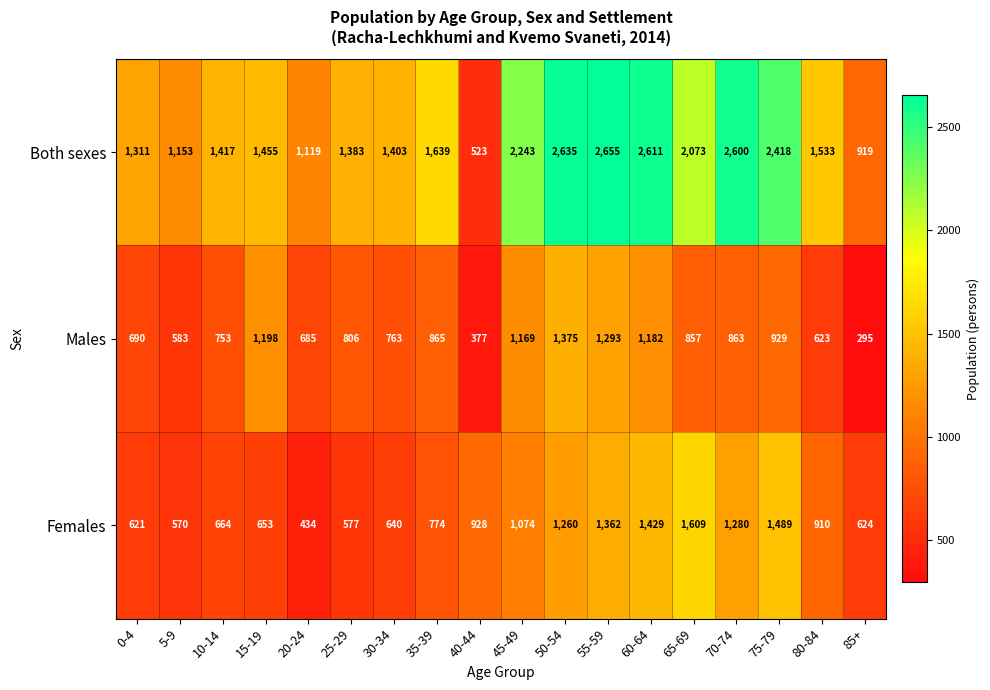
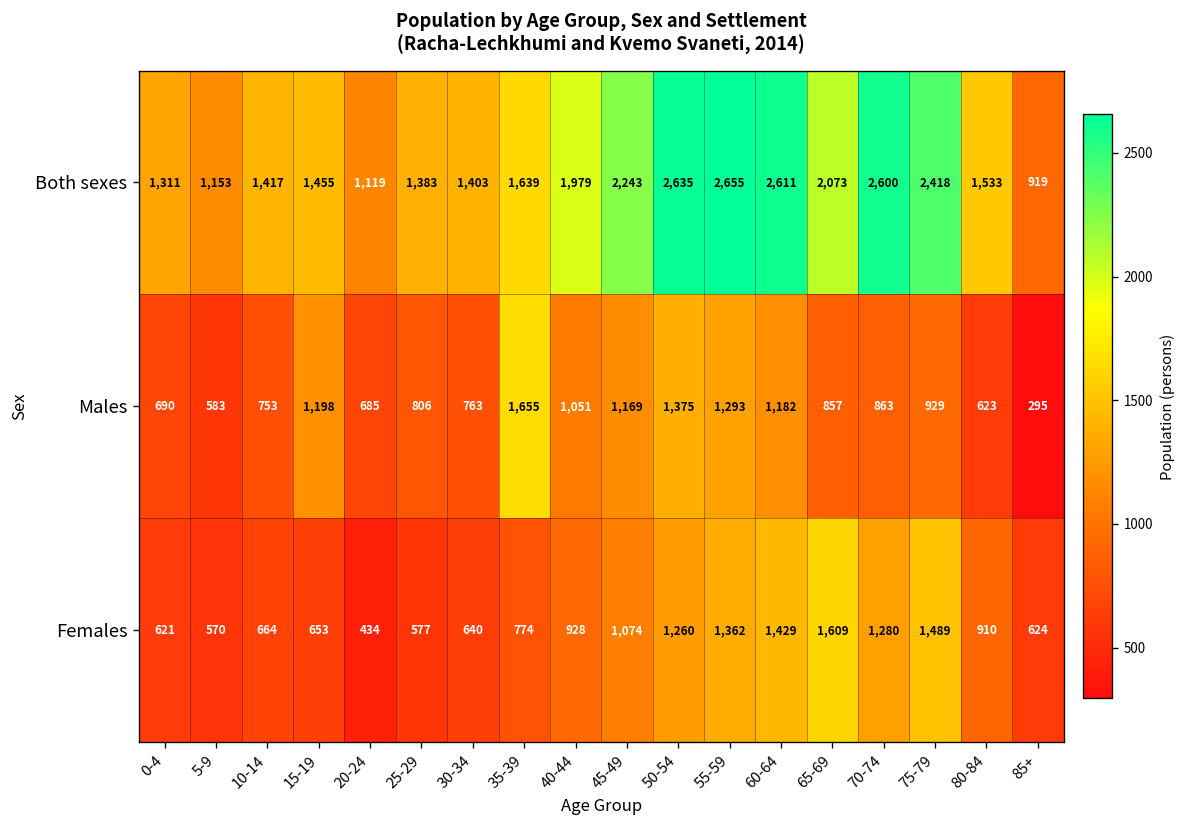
  {
    "Both sexes": {
      "0-4": "1,311",
      "5-9": "1,153",
      "10-14": "1,417",
      "15-19": "1,455",
      "20-24": "1,119",
      "25-29": "1,383",
      "30-34": "1,403",
      "35-39": "1,639",
-     "40-44": "523",
+     "40-44": "1,979",
      "45-49": "2,243",
      "50-54": "2,635",
      "55-59": "2,655",
      "60-64": "2,611",
      "65-69": "2,073",
      "70-74": "2,600",
      "75-79": "2,418",
      "80-84": "1,533",
      "85+": "919"
    },
    "Males": {
      "0-4": "690",
      "5-9": "583",
      "10-14": "753",
      "15-19": "1,198",
      "20-24": "685",
      "25-29": "806",
      "30-34": "763",
-     "35-39": "865",
-     "40-44": "377",
+     "35-39": "1,655",
+     "40-44": "1,051",
      "45-49": "1,169",
      "50-54": "1,375",
      "55-59": "1,293",
      "60-64": "1,182",
      "65-69": "857",
      "70-74": "863",
      "75-79": "929",
      "80-84": "623",
      "85+": "295"
    },
    "Females": {
      "0-4": "621",
      "5-9": "570",
      "10-14": "664",
      "15-19": "653",
      "20-24": "434",
      "25-29": "577",
      "30-34": "640",
      "35-39": "774",
      "40-44": "928",
      "45-49": "1,074",
      "50-54": "1,260",
      "55-59": "1,362",
      "60-64": "1,429",
      "65-69": "1,609",
      "70-74": "1,280",
      "75-79": "1,489",
      "80-84": "910",
      "85+": "624"
    }
  }
